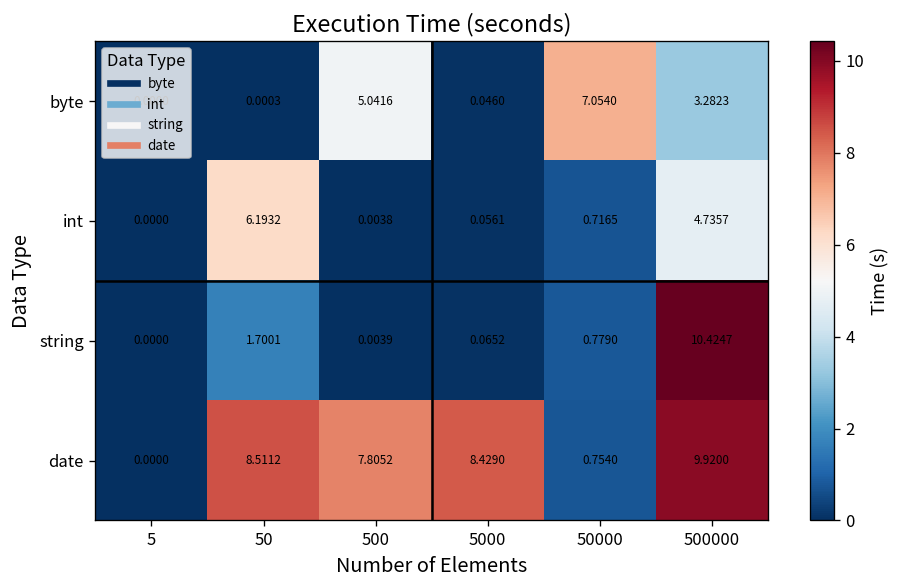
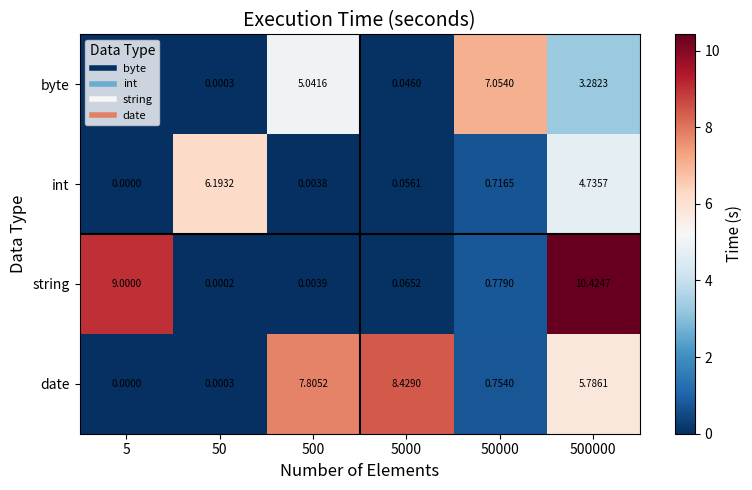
  {
    "byte": {
      "50": 0.0003,
      "500": 5.0416,
      "5000": 0.0460,
      "50000": 7.0540,
      "500000": 3.2823
    },
    "int": {
      "5": 0.0000,
      "50": 6.1932,
      "500": 0.0038,
      "5000": 0.0561,
      "50000": 0.7165,
      "500000": 4.7357
    },
    "string": {
-     "5": 0.0000,
-     "50": 1.7001,
+     "5": 9.0000,
+     "50": 0.0002,
      "500": 0.0039,
      "5000": 0.0652,
      "50000": 0.7790,
      "500000": 10.4247
    },
    "date": {
      "5": 0.0000,
-     "50": 8.5112,
+     "50": 0.0003,
      "500": 7.8052,
      "5000": 8.4290,
      "50000": 0.7540,
-     "500000": 9.9200
+     "500000": 5.7861
    }
  }
